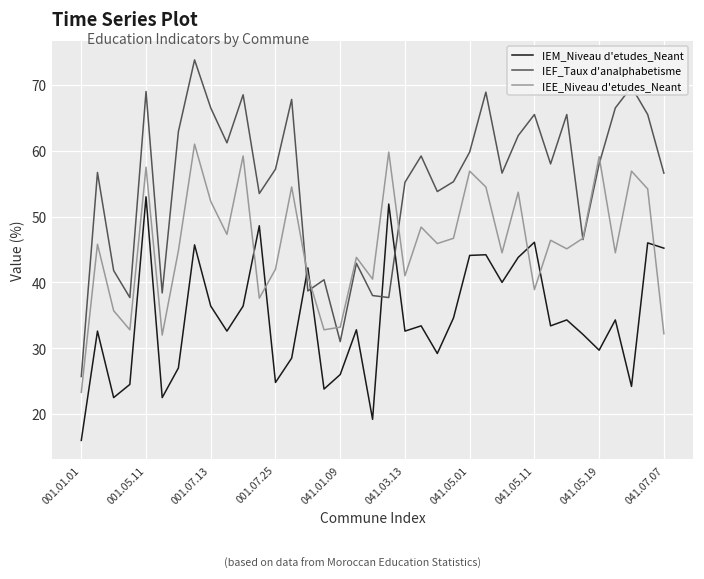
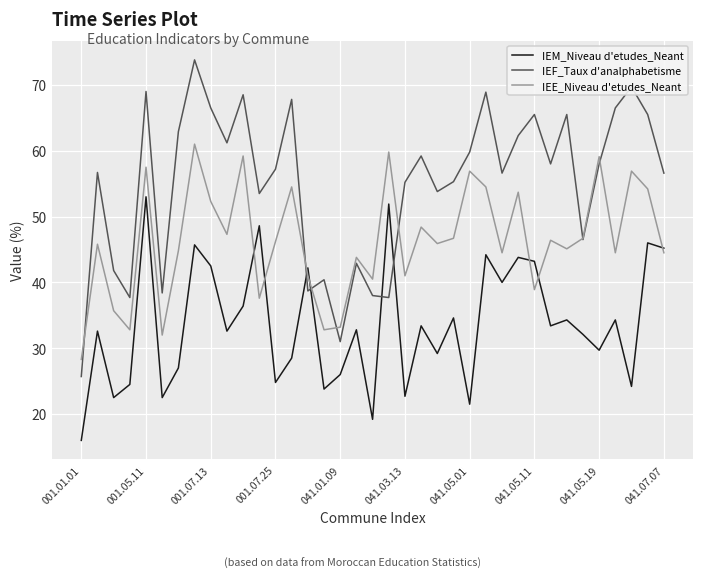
  {
    "IEM_Niveau d'etudes_Neant": {
      "001.01.01": 16,
      "001.05.11": 53,
-     "001.07.13": 36,
+     "001.07.13": 43,
      "001.07.25": 25,
      "041.01.09": 26,
-     "041.03.13": 33,
-     "041.05.01": 44,
-     "041.05.11": 46,
+     "041.03.13": 23,
+     "041.05.01": 22,
+     "041.05.11": 43,
      "041.05.19": 30,
      "041.07.07": 45
    },
    "IEF_Taux d'analphabetisme": {
      "001.01.01": 26,
      "001.05.11": 69,
      "001.07.13": 67,
      "001.07.25": 57,
      "041.01.09": 31,
      "041.03.13": 55,
      "041.05.01": 60,
      "041.05.11": 66,
      "041.05.19": 58,
      "041.07.07": 57
    },
    "IEE_Niveau d'etudes_Neant": {
-     "001.01.01": 23,
+     "001.01.01": 28,
      "001.05.11": 58,
      "001.07.13": 52,
-     "001.07.25": 42,
+     "001.07.25": 46,
      "041.01.09": 33,
      "041.03.13": 41,
      "041.05.01": 57,
      "041.05.11": 39,
      "041.05.19": 59,
-     "041.07.07": 32
+     "041.07.07": 45
    }
  }
